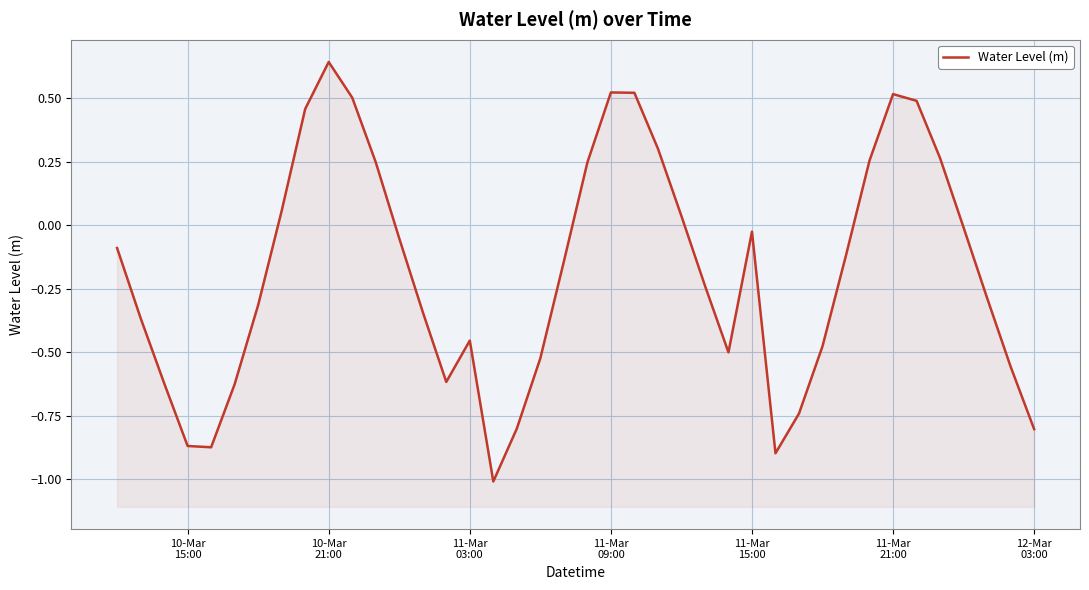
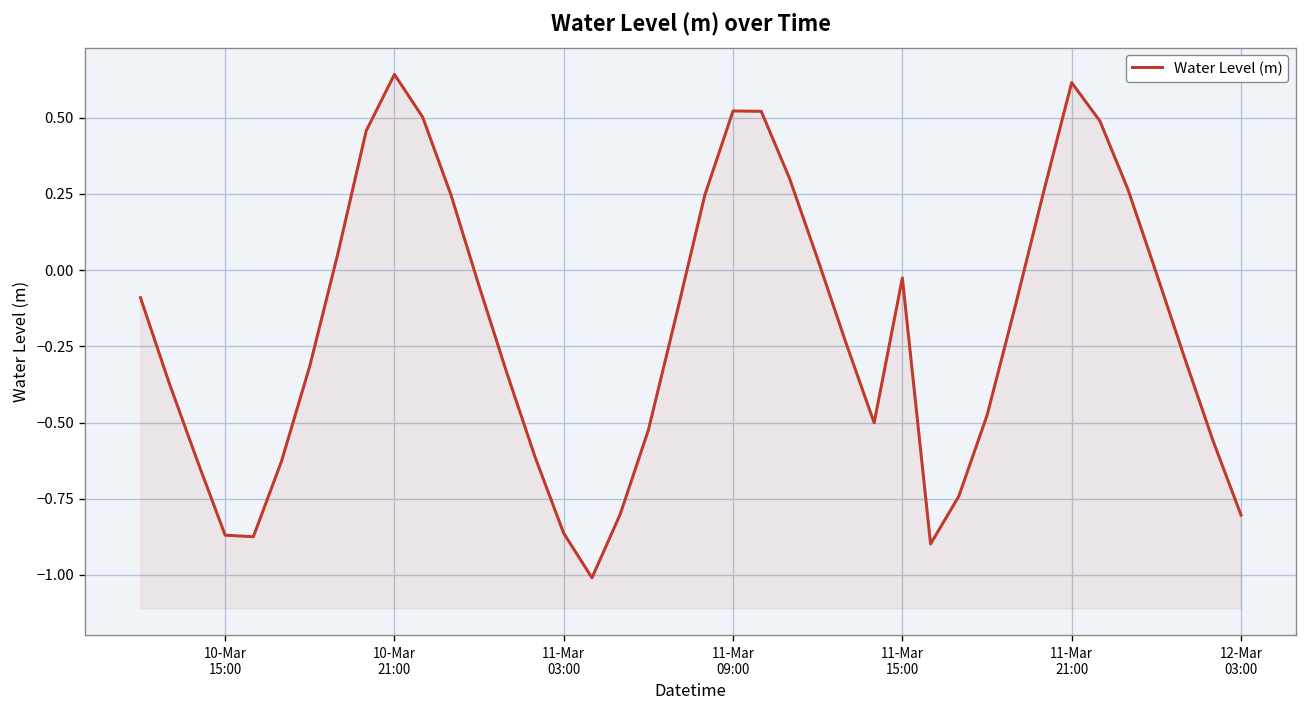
  {
    "10-Mar 15:00": -0.87,
    "10-Mar 21:00": 0.64,
-   "11-Mar 03:00": -0.45,
+   "11-Mar 03:00": -0.86,
    "11-Mar 09:00": 0.52,
    "11-Mar 15:00": -0.03,
-   "11-Mar 21:00": 0.52,
+   "11-Mar 21:00": 0.62,
    "12-Mar 03:00": -0.80
  }
